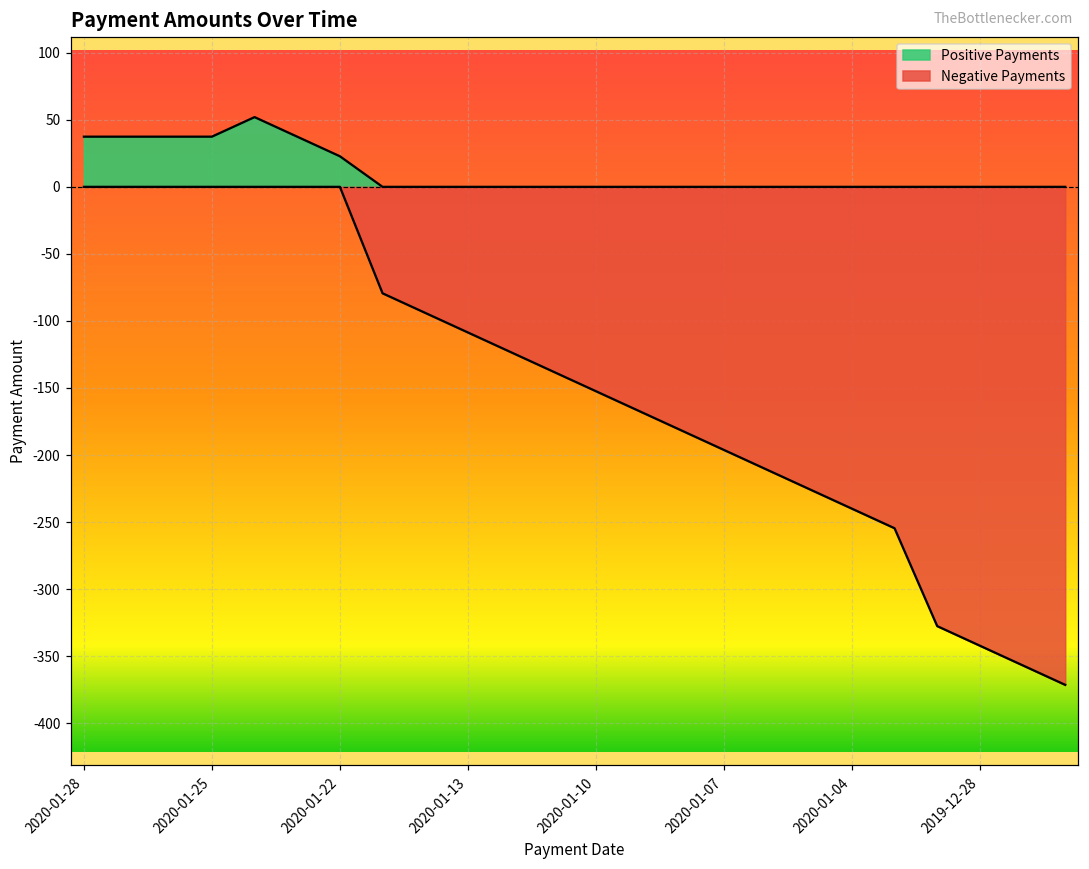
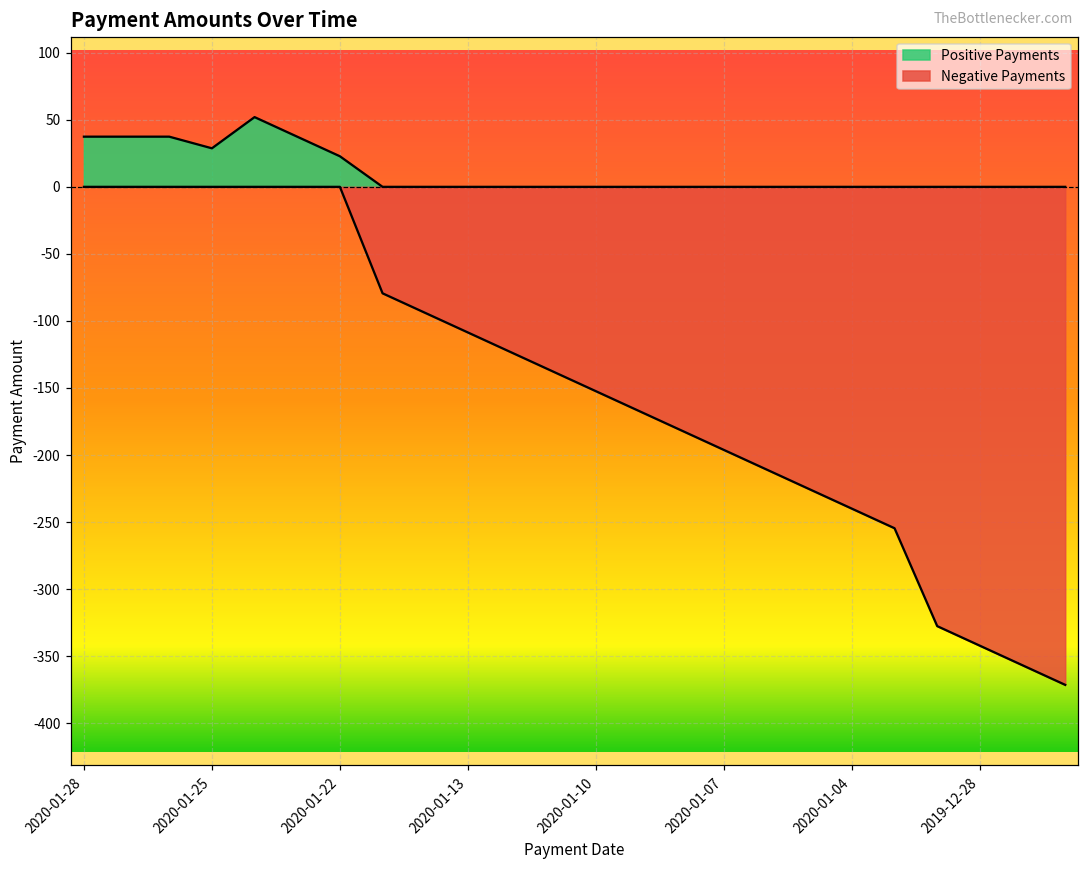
  {
    "Positive Payments": {
      "2020-01-28": 37,
-     "2020-01-25": 37,
+     "2020-01-25": 29,
      "2020-01-22": 23
    }
  }
